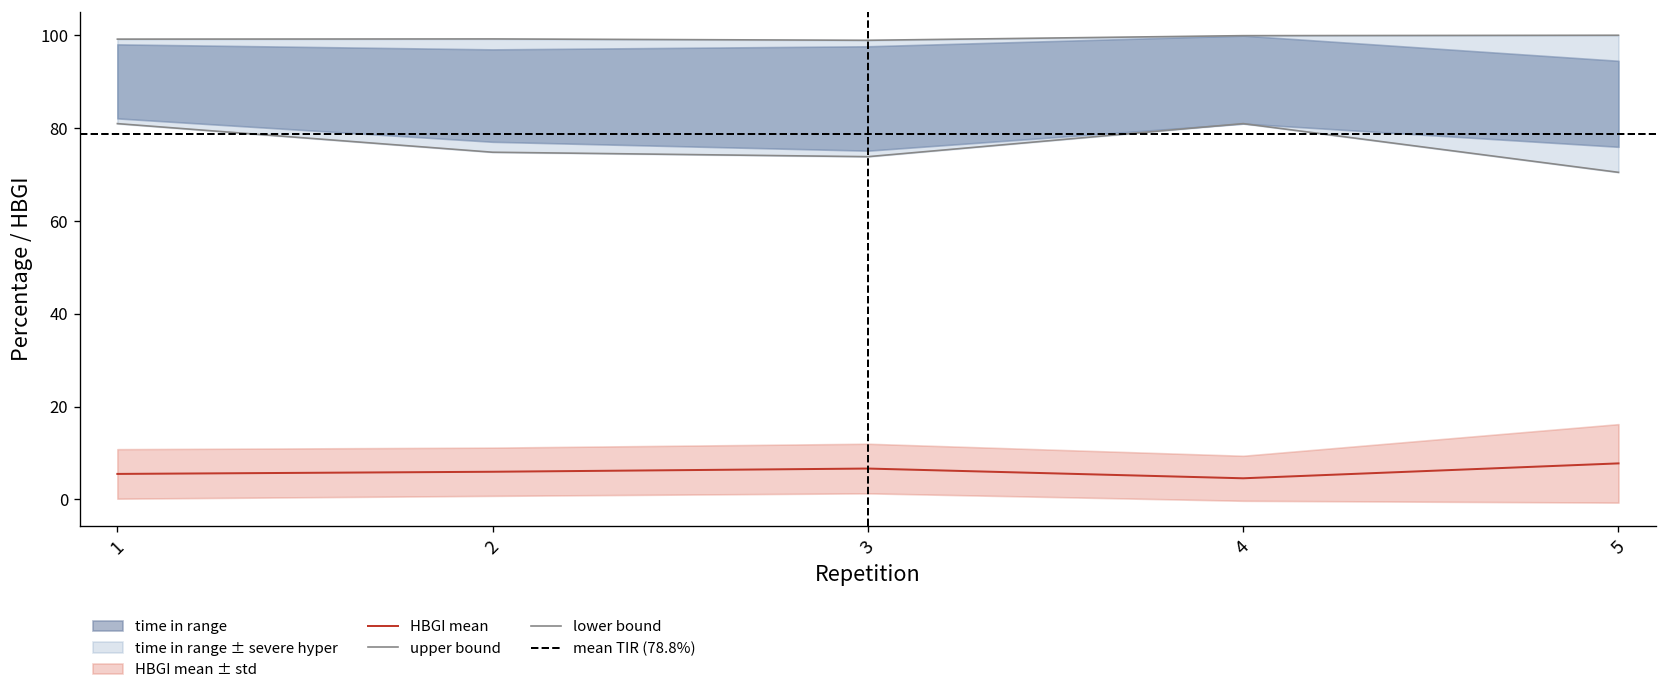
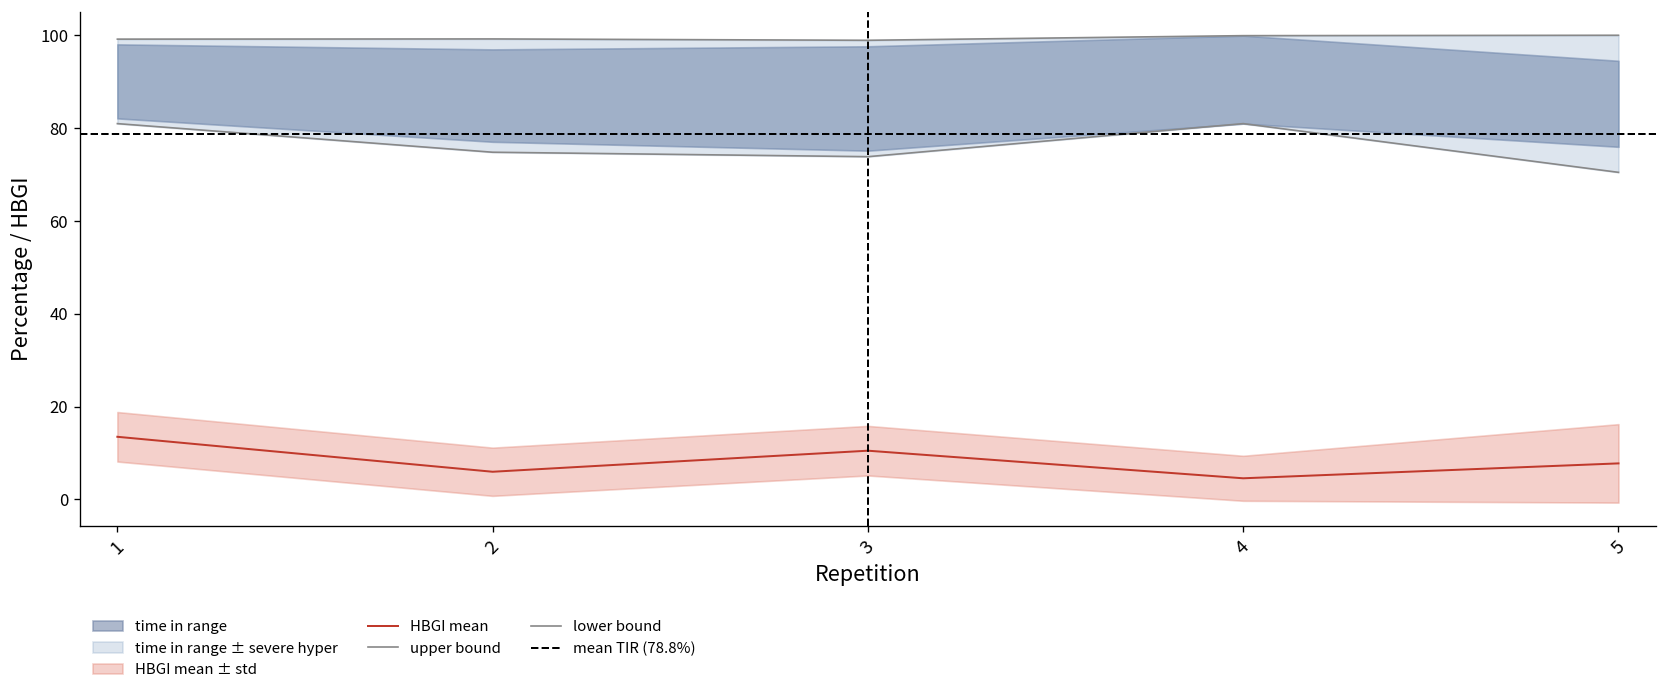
  {
    "HBGI mean": {
-     "1": 6,
+     "1": 14,
      "2": 6,
-     "3": 7,
+     "3": 11,
      "4": 5,
      "5": 8
    }
  }
